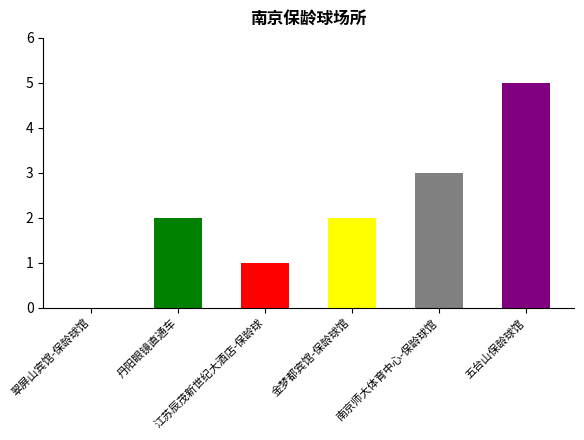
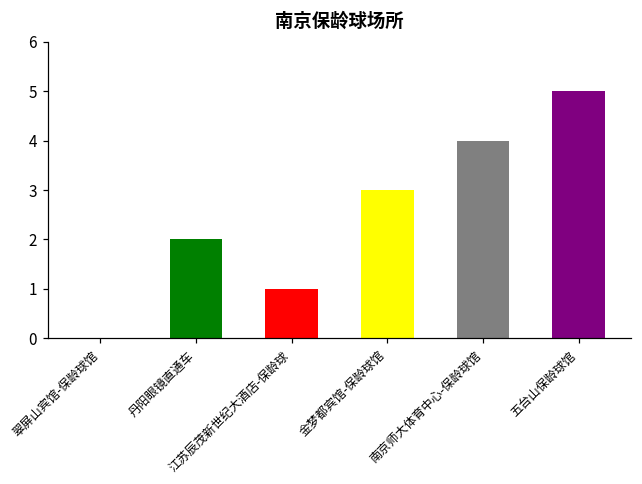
  {
    "翠屏山宾馆-保龄球馆": 0,
    "丹阳眼镜直通车": 2,
    "江苏辰茂新世纪大酒店-保龄球": 1,
-   "金梦都宾馆-保龄球馆": 2,
-   "南京师大体育中心-保龄球馆": 3,
+   "金梦都宾馆-保龄球馆": 3,
+   "南京师大体育中心-保龄球馆": 4,
    "五台山保龄球馆": 5
  }
